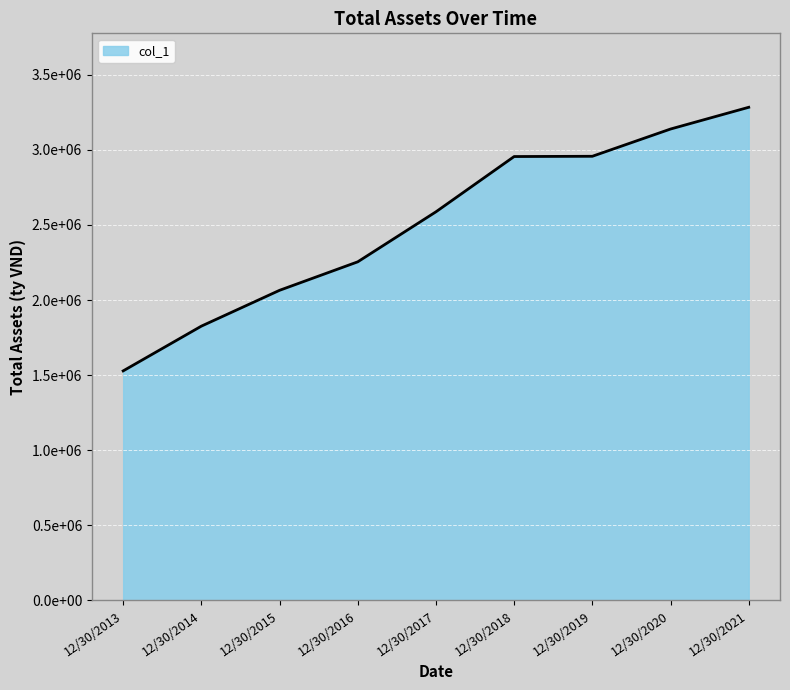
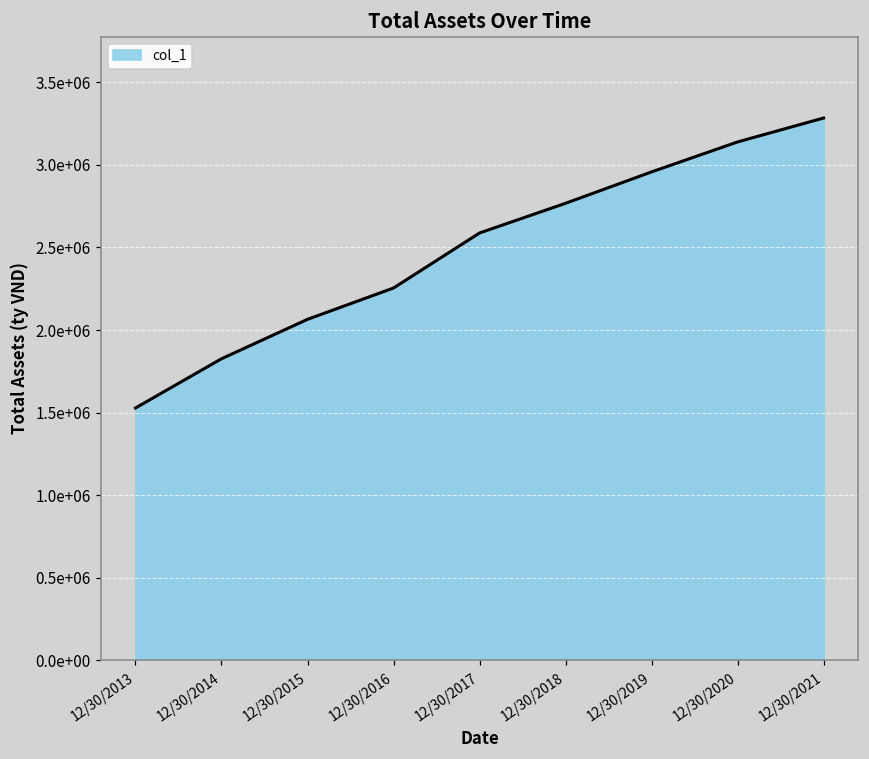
  {
    "12/30/2013": 1530000,
    "12/30/2014": 1830000,
    "12/30/2015": 2060000,
    "12/30/2016": 2250000,
    "12/30/2017": 2590000,
-   "12/30/2018": 2960000,
+   "12/30/2018": 2770000,
    "12/30/2019": 2960000,
    "12/30/2020": 3140000,
    "12/30/2021": 3280000
  }
